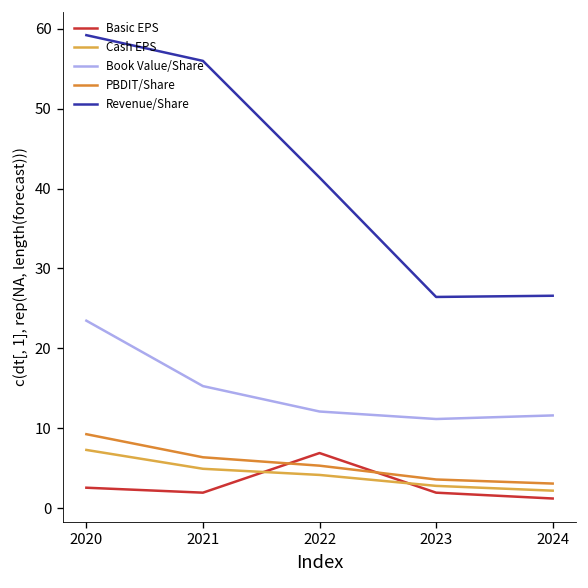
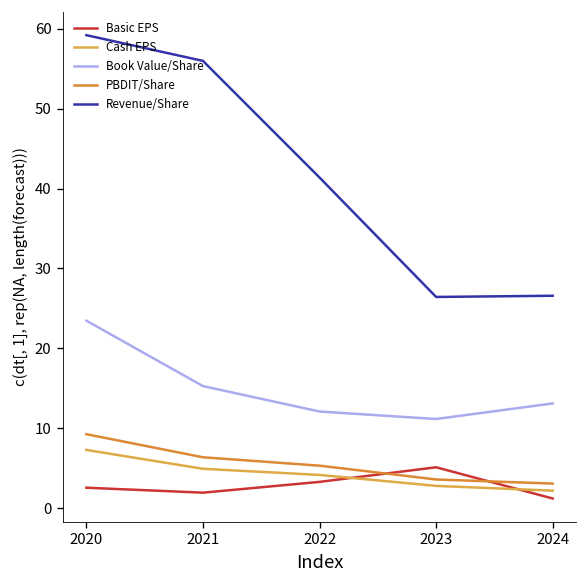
  {
    "Basic EPS": {
      "2020": 3,
      "2021": 2,
-     "2022": 7,
-     "2023": 2,
+     "2022": 3,
+     "2023": 5,
      "2024": 1
    },
    "Book Value/Share": {
      "2020": 23,
      "2021": 15,
      "2022": 12,
      "2023": 11,
-     "2024": 12
+     "2024": 13
    },
    "Revenue/Share": {
      "2020": 59,
      "2021": 56,
      "2022": 41,
      "2023": 26,
      "2024": 27
    }
  }
